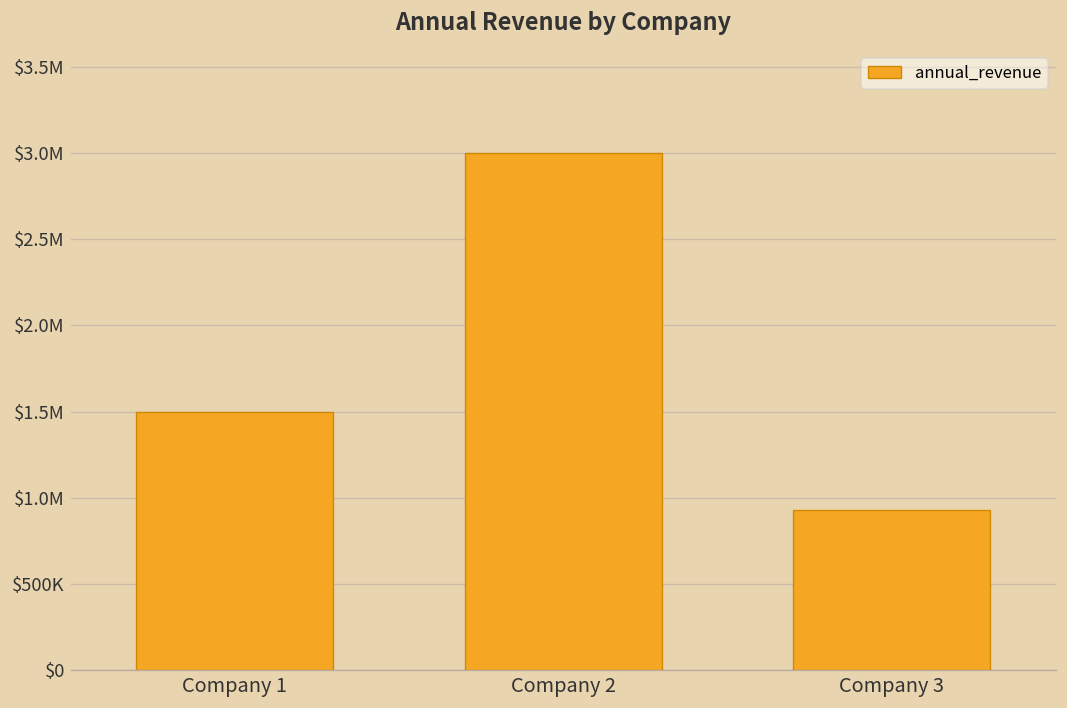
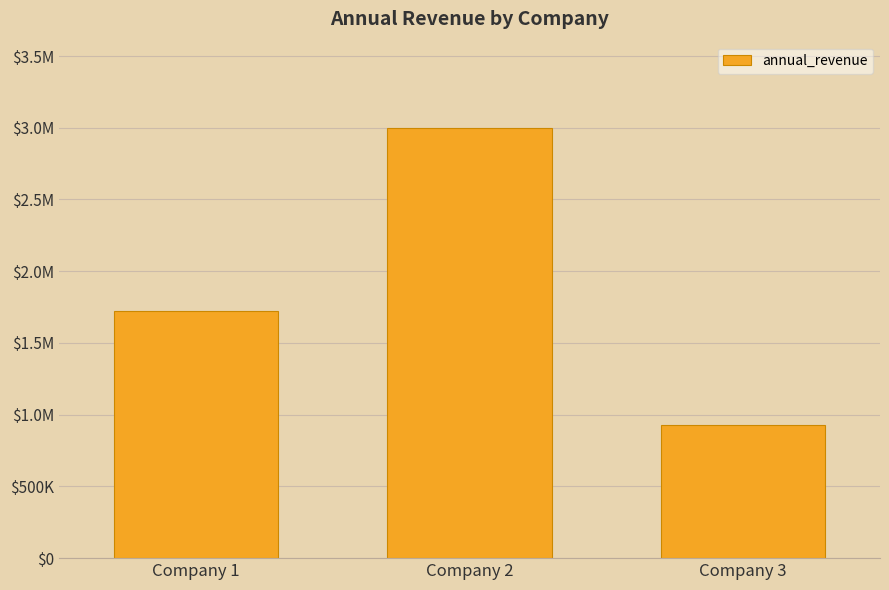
  {
-   "Company 1": "$1500000",
+   "Company 1": "$1720000",
    "Company 2": "$3000000",
    "Company 3": "$930000"
  }
